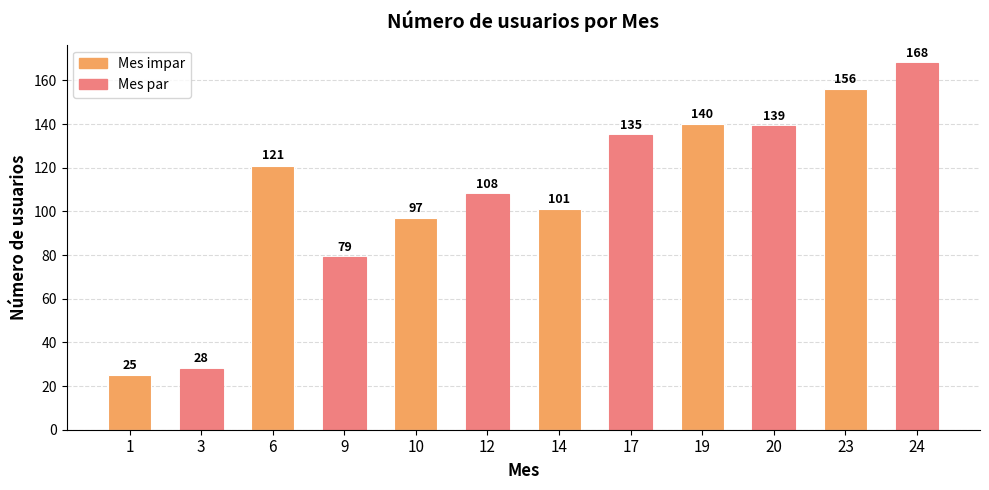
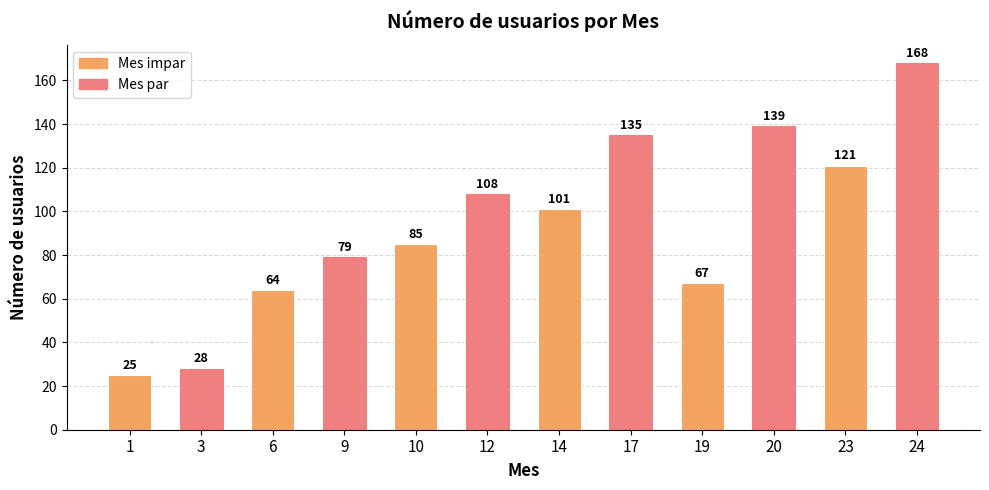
  {
    "1": 25,
    "3": 28,
-   "6": 121,
+   "6": 64,
    "9": 79,
-   "10": 97,
+   "10": 85,
    "12": 108,
    "14": 101,
    "17": 135,
-   "19": 140,
+   "19": 67,
    "20": 139,
-   "23": 156,
+   "23": 121,
    "24": 168
  }
